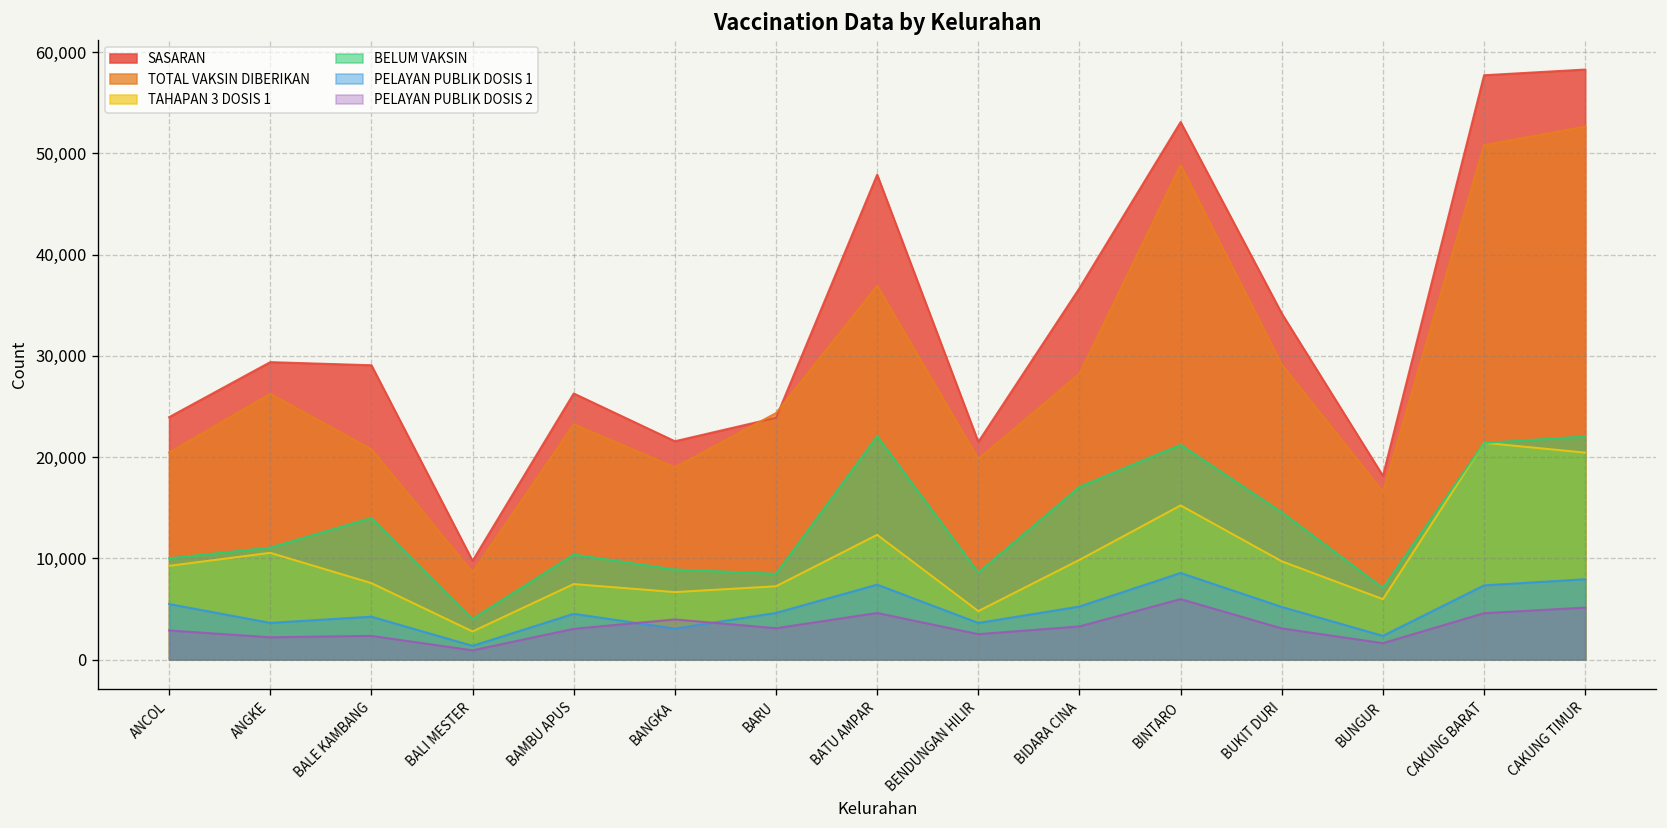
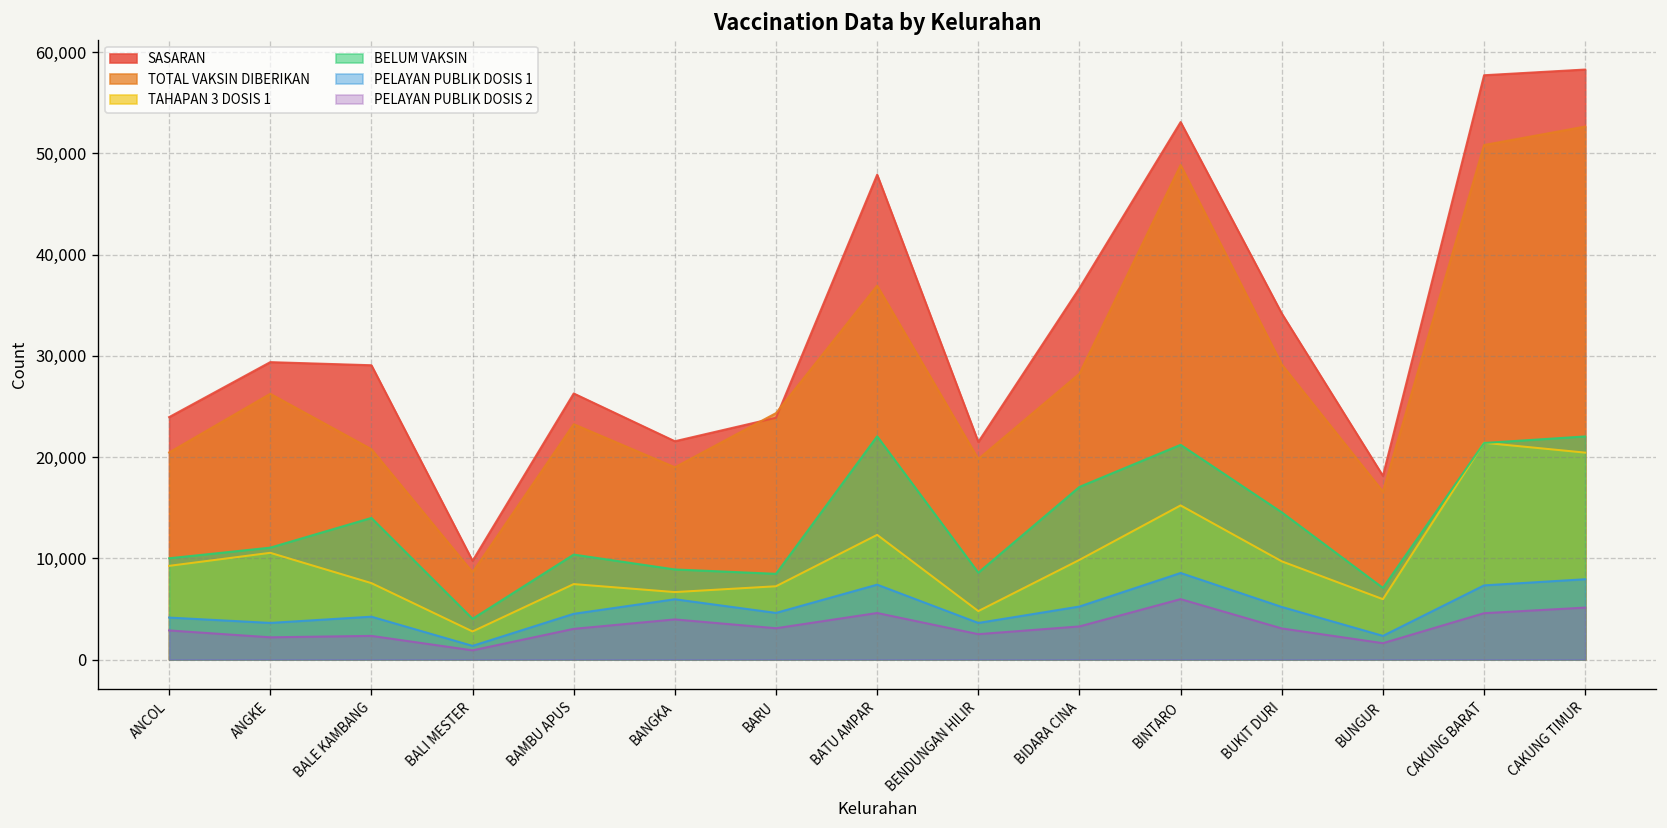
  {
    "TAHAPAN 3 DOSIS 1": {
      "ANCOL": "9,000",
      "ANGKE": "11,000",
      "BALE KAMBANG": "8,000",
      "BALI MESTER": "3,000",
      "BAMBU APUS": "7,000",
      "BANGKA": "7,000",
      "BARU": "7,000",
      "BATU AMPAR": "12,000",
      "BENDUNGAN HILIR": "5,000",
      "BIDARA CINA": "10,000",
      "BINTARO": "15,000",
      "BUKIT DURI": "10,000",
      "BUNGUR": "6,000",
      "CAKUNG TIMUR": "20,000"
    },
    "BELUM VAKSIN": {
      "ANCOL": "10,000",
      "ANGKE": "11,000",
      "BALE KAMBANG": "14,000",
      "BALI MESTER": "4,000",
      "BAMBU APUS": "10,000",
      "BANGKA": "9,000",
      "BARU": "8,000",
      "BATU AMPAR": "22,000",
      "BENDUNGAN HILIR": "9,000",
      "BIDARA CINA": "17,000",
      "BINTARO": "21,000",
      "BUKIT DURI": "15,000",
      "BUNGUR": "7,000",
      "CAKUNG TIMUR": "22,000"
    },
    "PELAYAN PUBLIK DOSIS 1": {
-     "ANCOL": "5,000",
+     "ANCOL": "4,000",
      "ANGKE": "4,000",
      "BALE KAMBANG": "4,000",
      "BALI MESTER": "1,000",
      "BAMBU APUS": "5,000",
-     "BANGKA": "3,000",
+     "BANGKA": "6,000",
      "BARU": "5,000",
      "BATU AMPAR": "7,000",
      "BENDUNGAN HILIR": "4,000",
      "BIDARA CINA": "5,000",
      "BINTARO": "9,000",
      "BUKIT DURI": "5,000",
      "BUNGUR": "2,000",
      "CAKUNG BARAT": "7,000",
      "CAKUNG TIMUR": "8,000"
    },
    "PELAYAN PUBLIK DOSIS 2": {
      "ANCOL": "3,000",
      "ANGKE": "2,000",
      "BALE KAMBANG": "2,000",
      "BALI MESTER": "1,000",
      "BAMBU APUS": "3,000",
      "BANGKA": "4,000",
      "BARU": "3,000",
      "BATU AMPAR": "5,000",
      "BENDUNGAN HILIR": "3,000",
      "BIDARA CINA": "3,000",
      "BINTARO": "6,000",
      "BUKIT DURI": "3,000",
      "BUNGUR": "2,000",
      "CAKUNG BARAT": "5,000",
      "CAKUNG TIMUR": "5,000"
    }
  }
